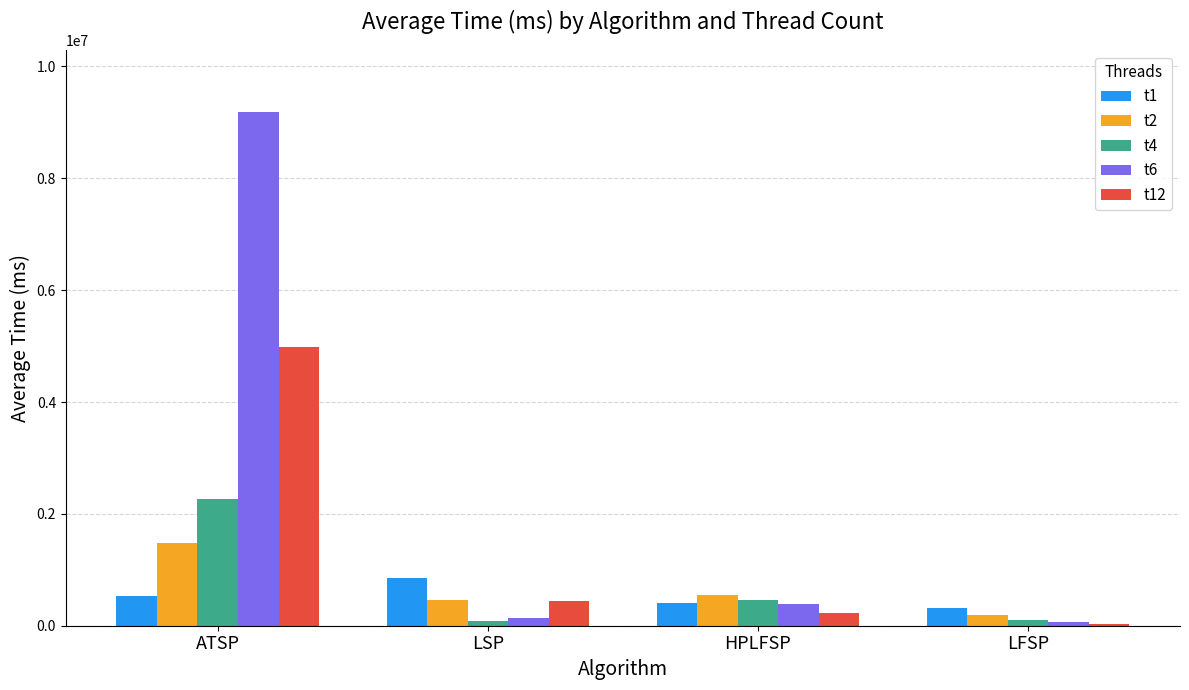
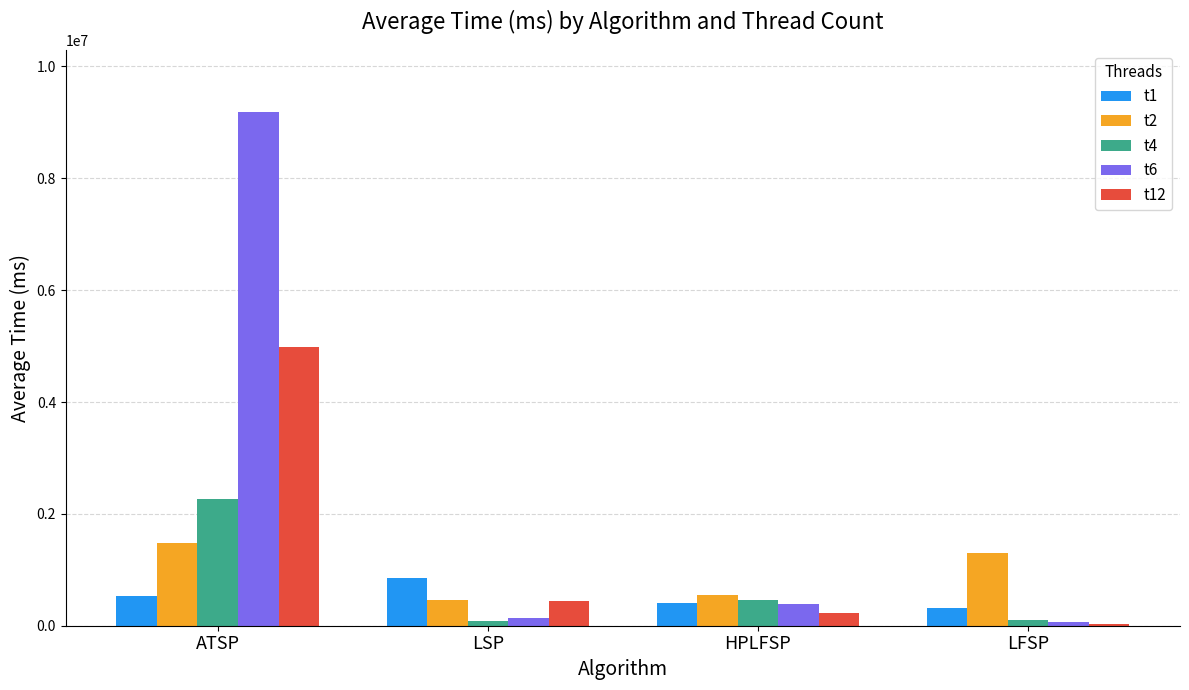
  {
    "t1": {
      "ATSP": 500000,
      "LSP": 800000,
      "HPLFSP": 400000,
      "LFSP": 300000
    },
    "t2": {
      "ATSP": 1500000,
      "LSP": 500000,
      "HPLFSP": 500000,
-     "LFSP": 200000
+     "LFSP": 1300000
    },
    "t4": {
      "ATSP": 2300000,
      "LSP": 100000,
      "HPLFSP": 500000,
      "LFSP": 100000
    },
    "t6": {
      "ATSP": 9200000,
      "LSP": 100000,
      "HPLFSP": 400000,
      "LFSP": 100000
    },
    "t12": {
      "ATSP": 5000000,
      "LSP": 400000,
      "HPLFSP": 200000
    }
  }
